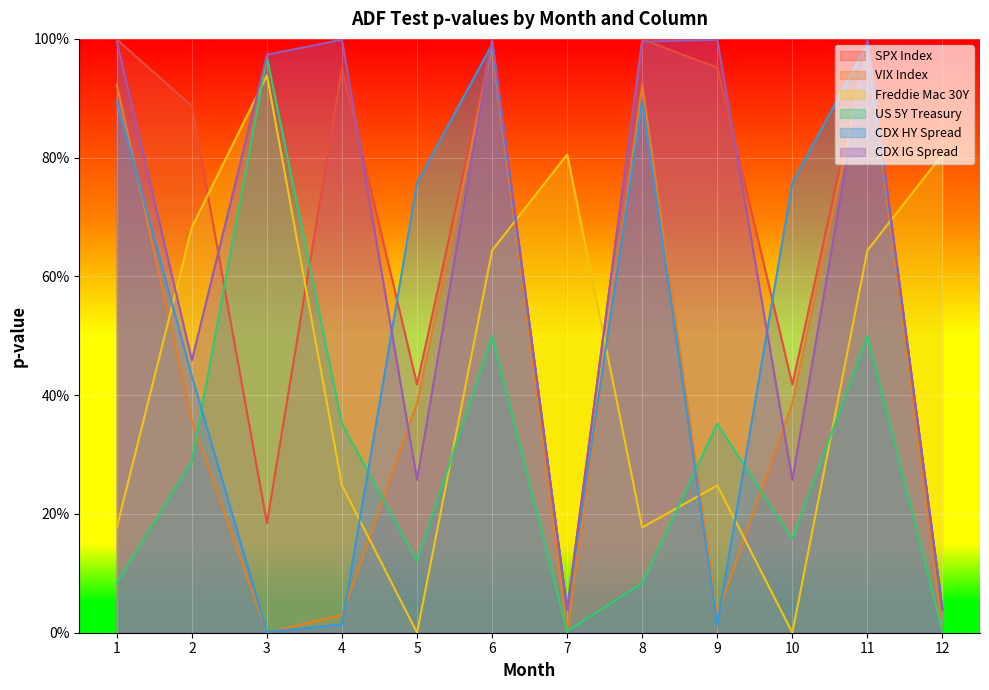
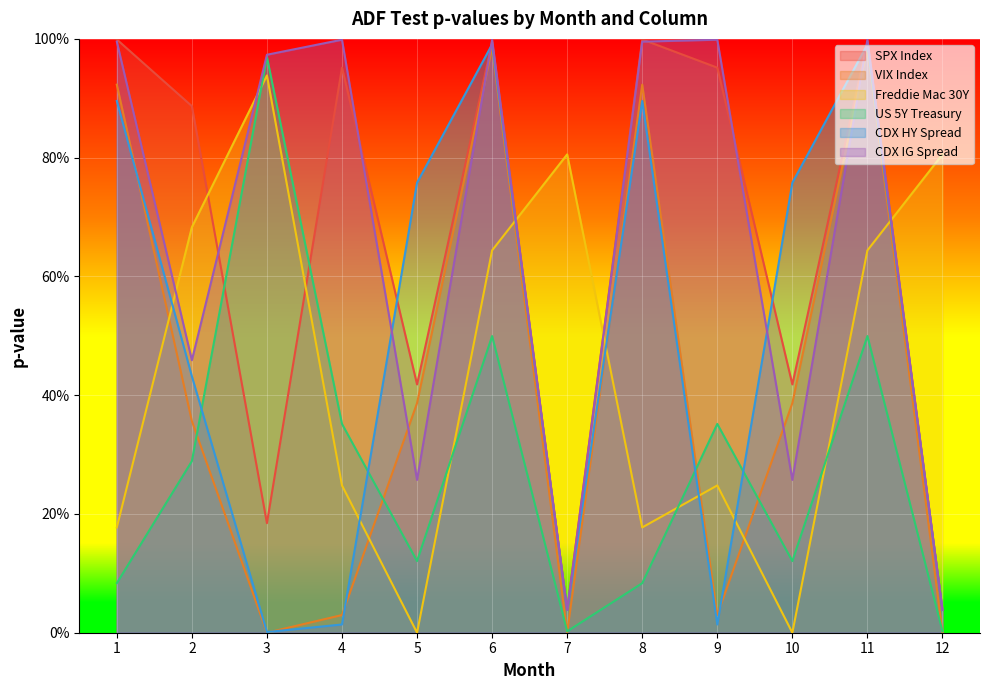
  {
    "US 5Y Treasury": {
      "1": "8%",
      "2": "29%",
      "4": "35%",
      "5": "12%",
      "6": "50%",
      "8": "8%",
      "9": "35%",
-     "10": "16%",
+     "10": "12%",
      "11": "50%"
    },
    "CDX HY Spread": {
      "1": "90%",
      "2": "43%",
      "4": "1%",
      "5": "76%",
      "6": "99%",
      "8": "90%",
      "9": "1%",
      "10": "76%",
      "11": "99%"
    },
    "CDX IG Spread": {
      "2": "46%",
      "4": "100%",
      "5": "26%",
      "9": "100%",
      "10": "26%"
    }
  }
